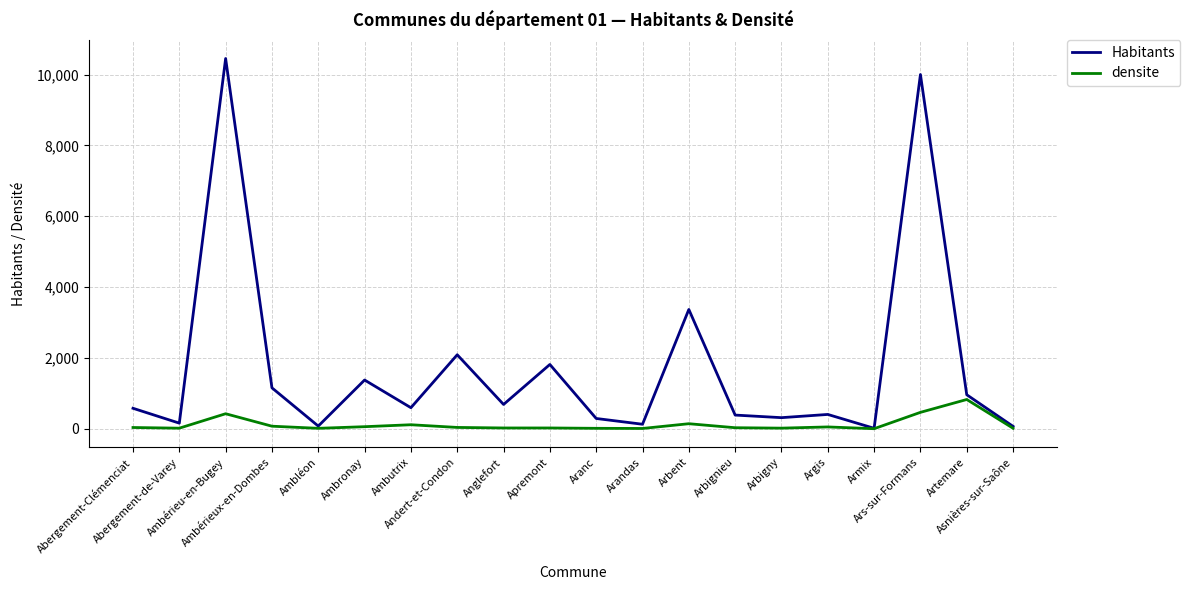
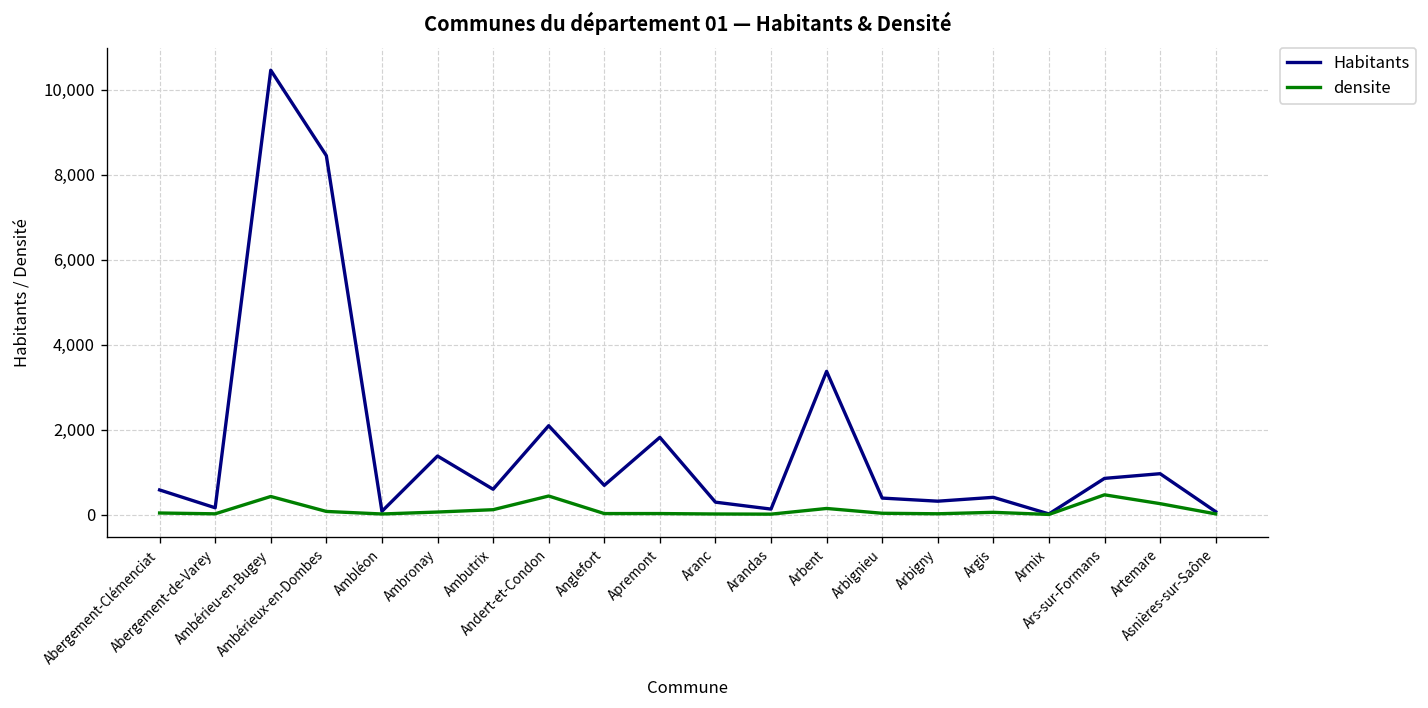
  {
    "Habitants": {
      "Abergement-Clémenciat": "600",
      "Abergement-de-Varey": "200",
      "Ambérieu-en-Bugey": "10,500",
-     "Ambérieux-en-Dombes": "1,200",
+     "Ambérieux-en-Dombes": "8,400",
      "Ambronay": "1,400",
      "Ambutrix": "600",
      "Andert-et-Condon": "2,100",
      "Anglefort": "700",
      "Apremont": "1,800",
      "Aranc": "300",
      "Arandas": "100",
      "Arbent": "3,400",
      "Arbignieu": "400",
      "Arbigny": "300",
      "Argis": "400",
-     "Ars-sur-Formans": "10,000",
+     "Ars-sur-Formans": "900",
      "Artemare": "1,000"
    },
    "densite": {
      "Abergement-Clémenciat": "0",
      "Abergement-de-Varey": "0",
      "Ambérieu-en-Bugey": "400",
      "Ambérieux-en-Dombes": "100",
      "Ambronay": "100",
      "Ambutrix": "100",
-     "Andert-et-Condon": "0",
+     "Andert-et-Condon": "400",
      "Anglefort": "0",
      "Apremont": "0",
      "Aranc": "0",
      "Arandas": "0",
      "Arbent": "100",
      "Arbignieu": "0",
      "Arbigny": "0",
      "Argis": "100",
      "Ars-sur-Formans": "500",
-     "Artemare": "800"
+     "Artemare": "300"
    }
  }
